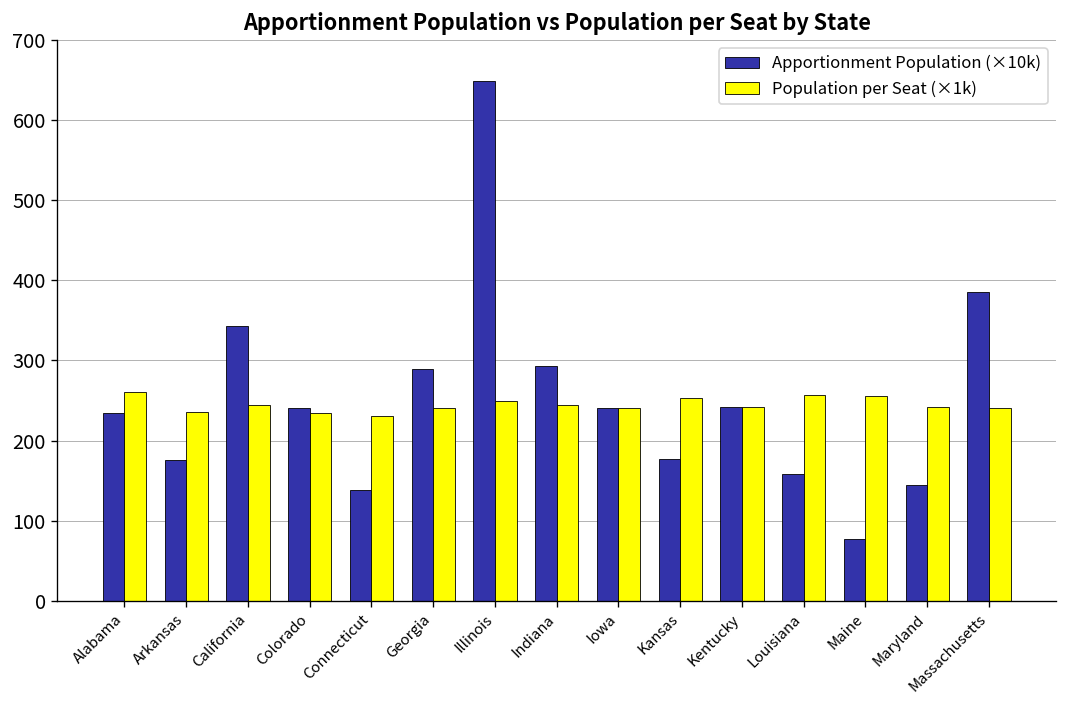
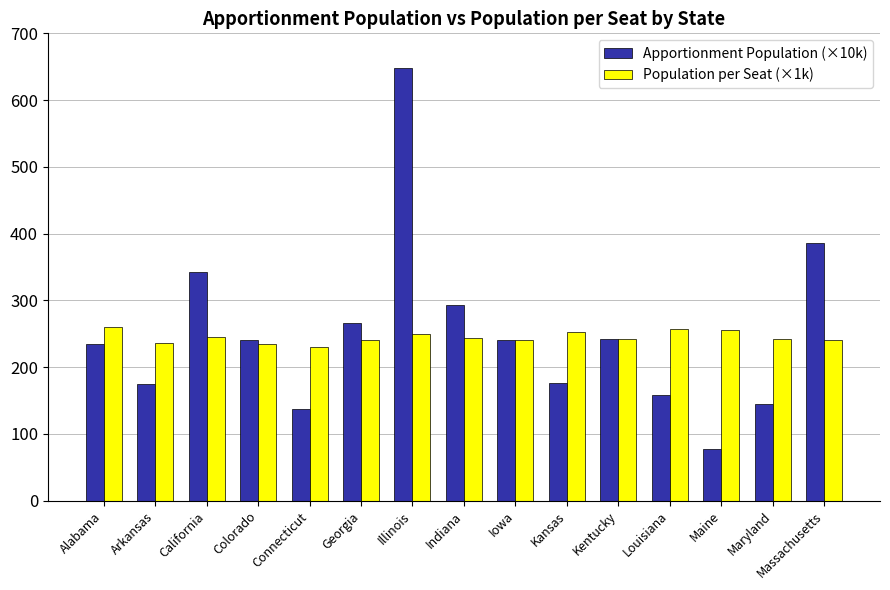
  {
    "Apportionment Population (×10k)": {
      "Alabama": 230,
      "Arkansas": 180,
      "California": 340,
      "Colorado": 240,
      "Connecticut": 140,
-     "Georgia": 290,
+     "Georgia": 270,
      "Illinois": 650,
      "Indiana": 290,
      "Iowa": 240,
      "Kansas": 180,
      "Kentucky": 240,
      "Louisiana": 160,
      "Maine": 80,
      "Maryland": 140,
      "Massachusetts": 390
    },
    "Population per Seat (×1k)": {
      "Alabama": 260,
      "Arkansas": 240,
      "California": 240,
      "Colorado": 230,
      "Connecticut": 230,
      "Georgia": 240,
      "Illinois": 250,
      "Indiana": 240,
      "Iowa": 240,
      "Kansas": 250,
      "Kentucky": 240,
      "Louisiana": 260,
      "Maine": 260,
      "Maryland": 240,
      "Massachusetts": 240
    }
  }
